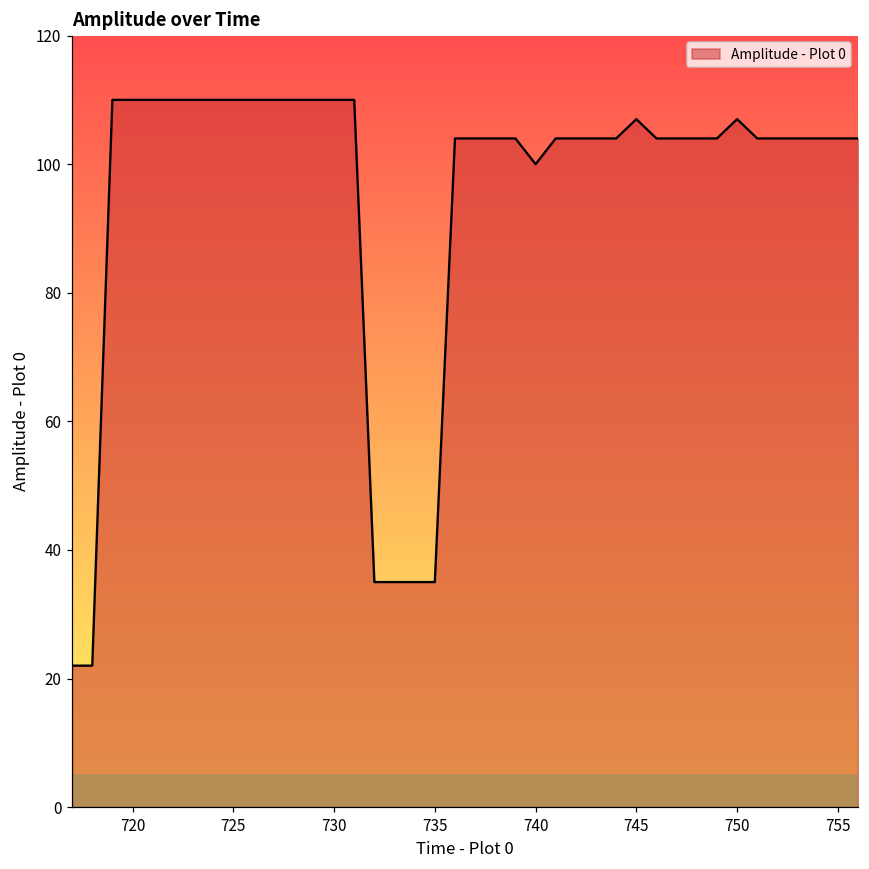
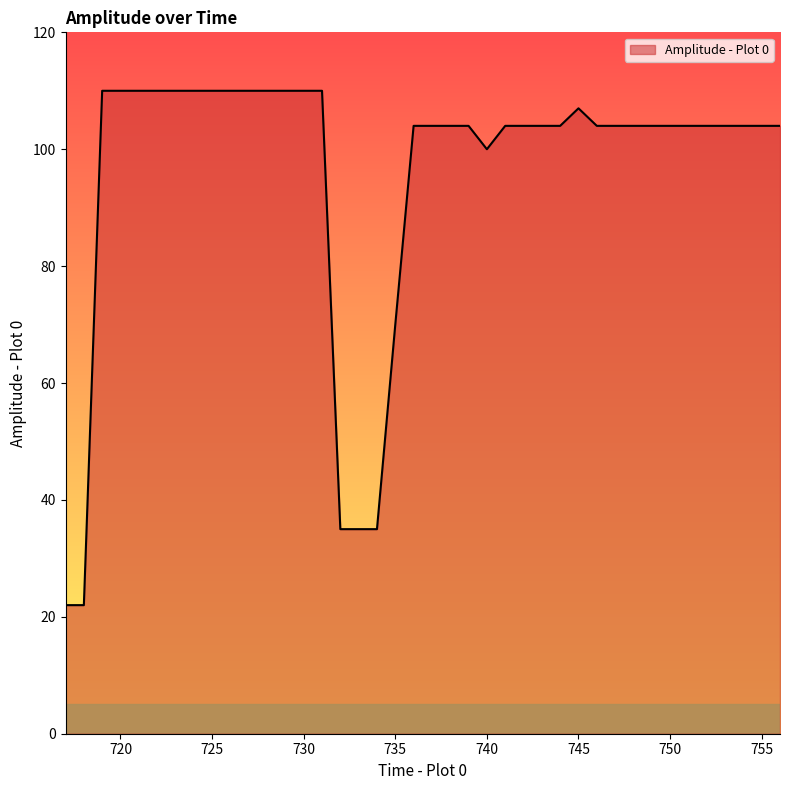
  {
    "720": 110,
    "725": 110,
    "730": 110,
-   "735": 35,
+   "735": 70,
    "740": 100,
    "745": 107,
-   "750": 107,
+   "750": 104,
    "755": 104
  }
